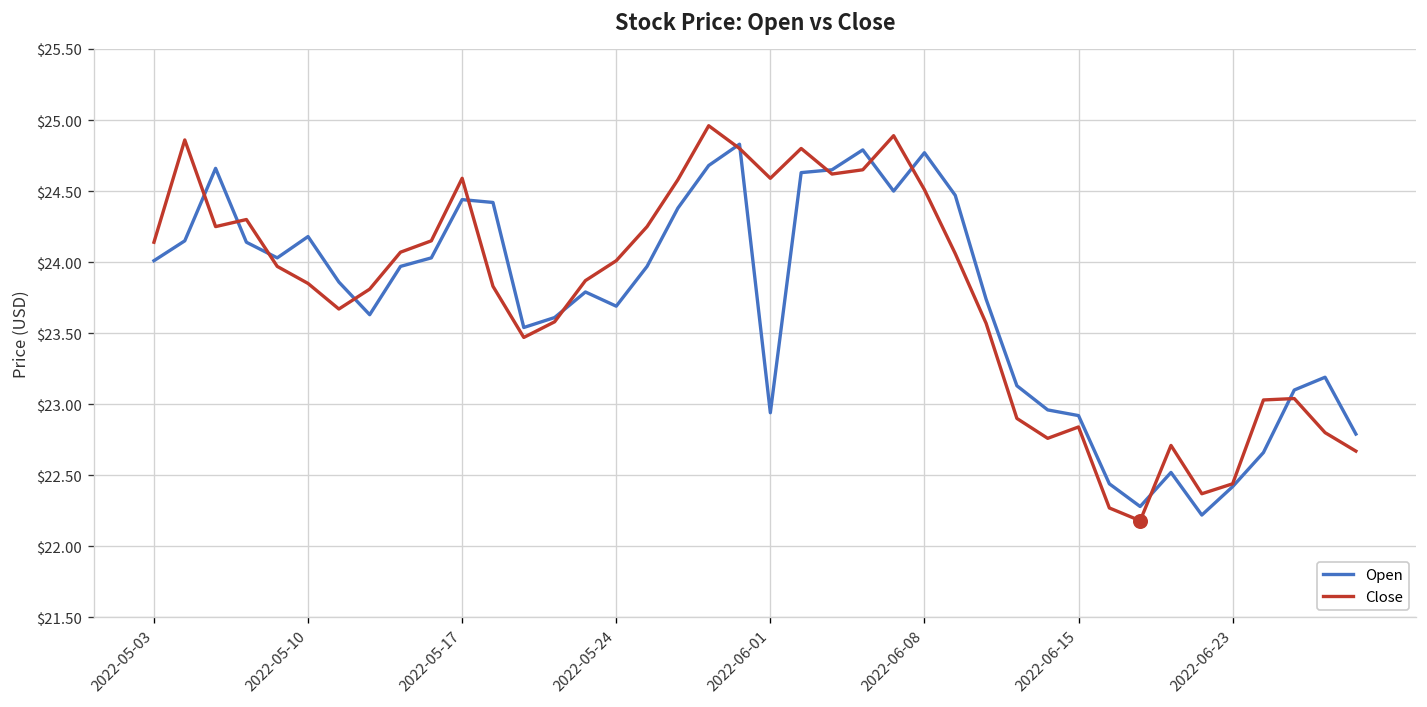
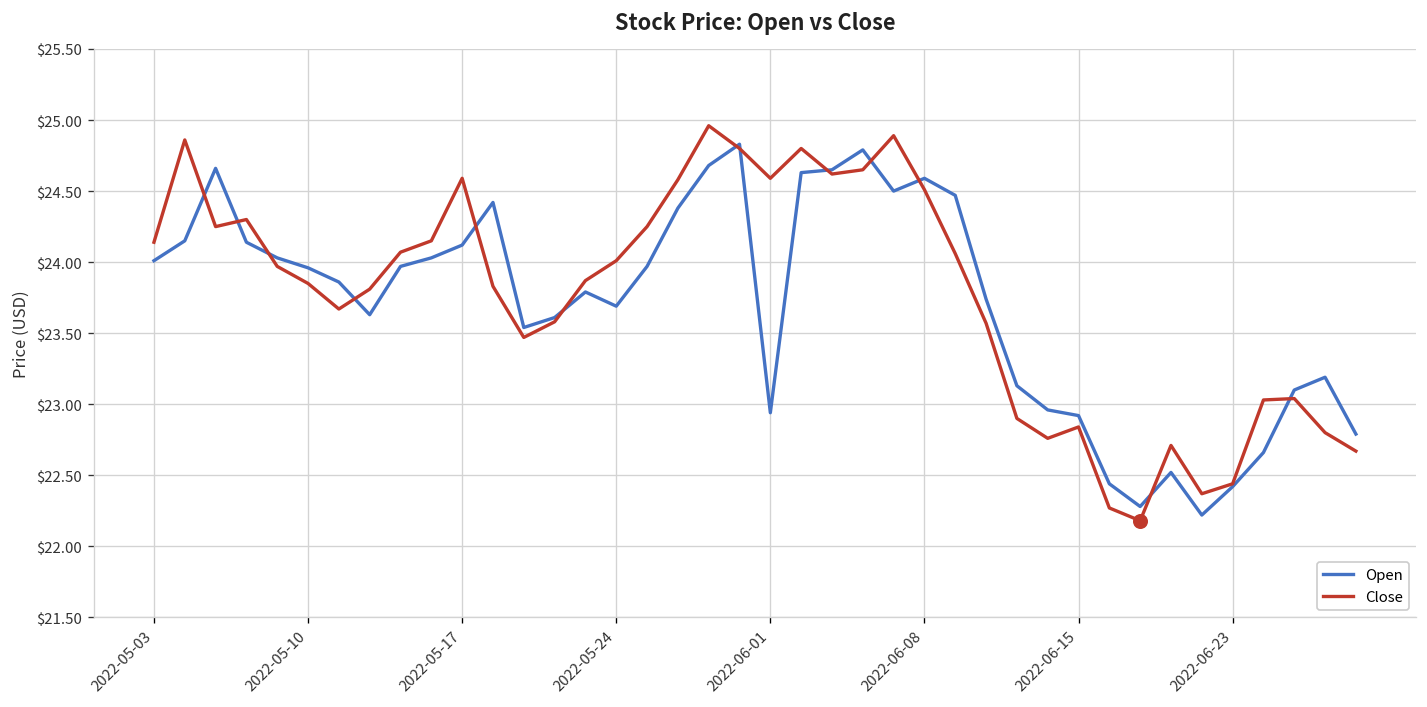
  {
    "Open": {
      "2022-05-03": "$24.01",
-     "2022-05-10": "$24.18",
-     "2022-05-17": "$24.44",
+     "2022-05-10": "$23.96",
+     "2022-05-17": "$24.12",
      "2022-05-24": "$23.69",
      "2022-06-01": "$22.94",
-     "2022-06-08": "$24.77",
+     "2022-06-08": "$24.59",
      "2022-06-15": "$22.92"
    }
  }
